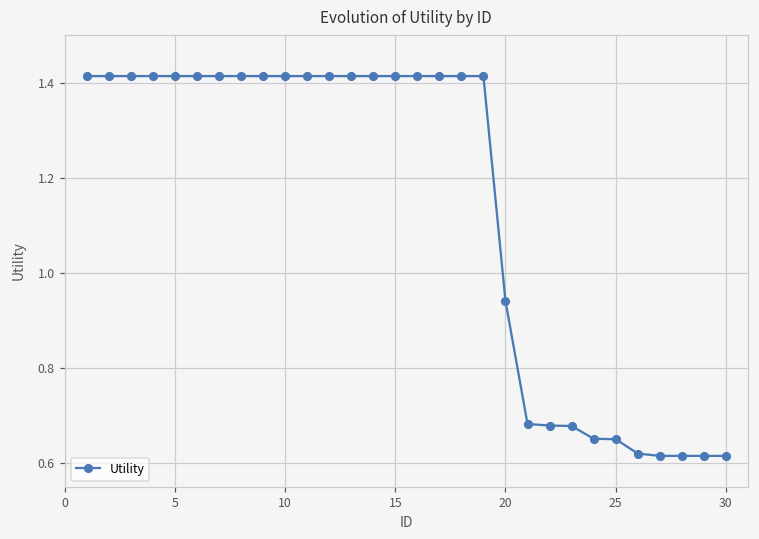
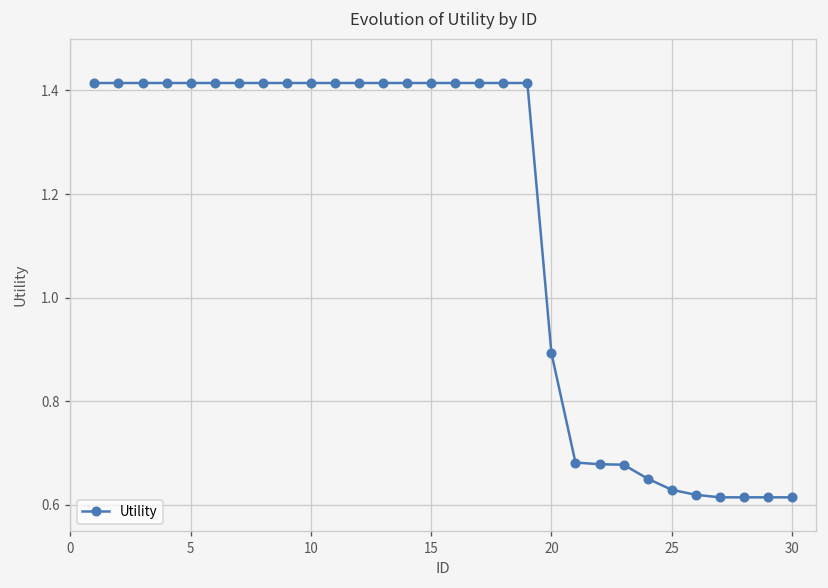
  {
    "5": 1.41,
    "10": 1.41,
    "15": 1.41,
-   "20": 0.94,
-   "25": 0.65,
+   "20": 0.89,
+   "25": 0.63,
    "30": 0.61
  }
